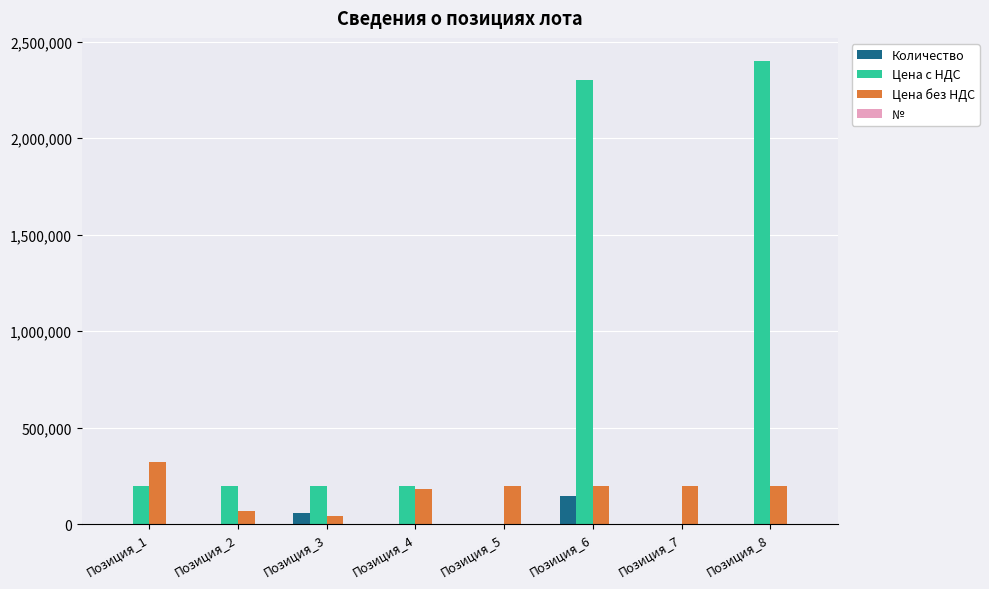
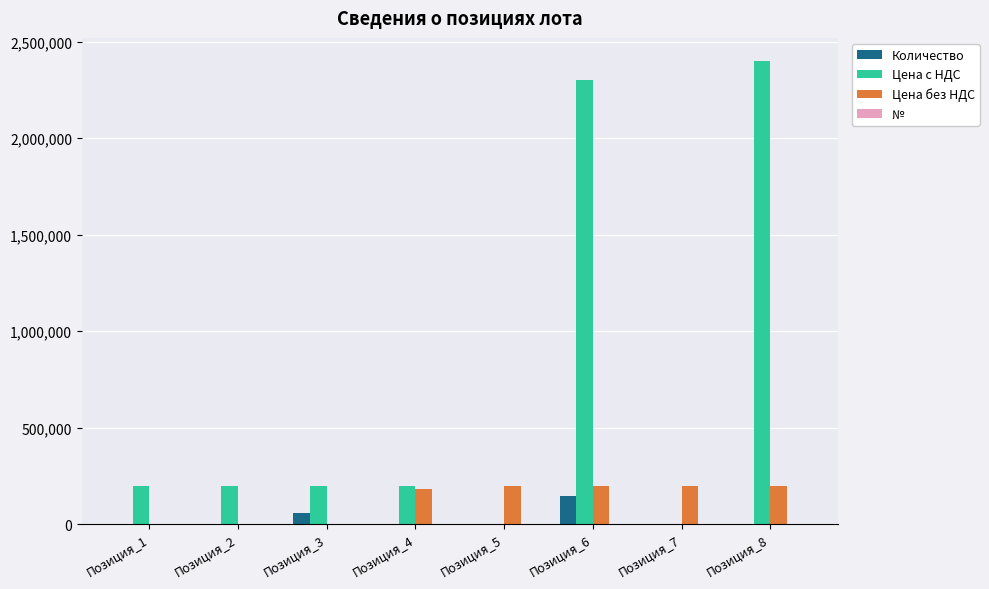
  {
    "Количество": {
      "Позиция_3": "60,000",
      "Позиция_6": "150,000"
    },
    "Цена с НДС": {
      "Позиция_1": "200,000",
      "Позиция_2": "200,000",
      "Позиция_3": "200,000",
      "Позиция_4": "200,000",
      "Позиция_5": "0",
      "Позиция_6": "2,300,000",
      "Позиция_7": "0",
      "Позиция_8": "2,400,000"
    },
    "Цена без НДС": {
-     "Позиция_1": "320,000",
-     "Позиция_2": "70,000",
-     "Позиция_3": "40,000",
+     "Позиция_1": "0",
+     "Позиция_2": "0",
+     "Позиция_3": "0",
      "Позиция_4": "180,000",
      "Позиция_5": "200,000",
      "Позиция_6": "200,000",
      "Позиция_7": "200,000",
      "Позиция_8": "200,000"
    }
  }
